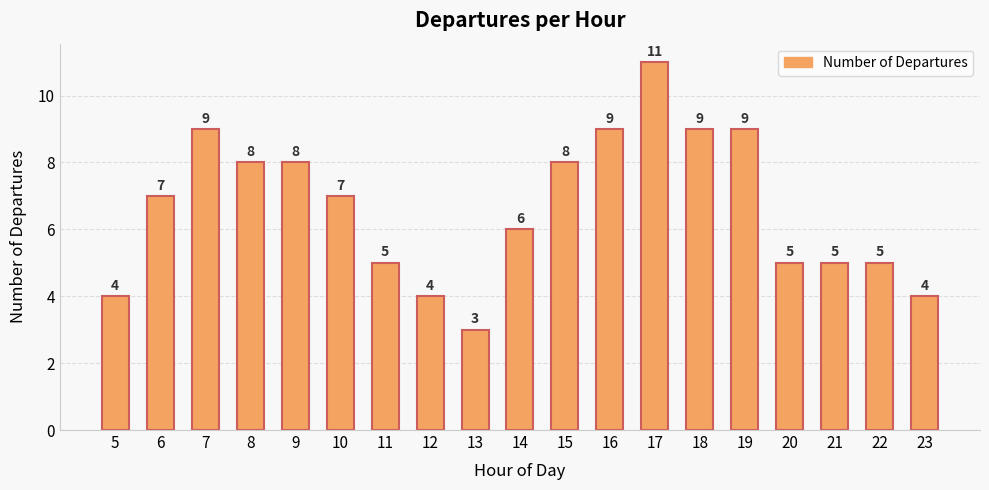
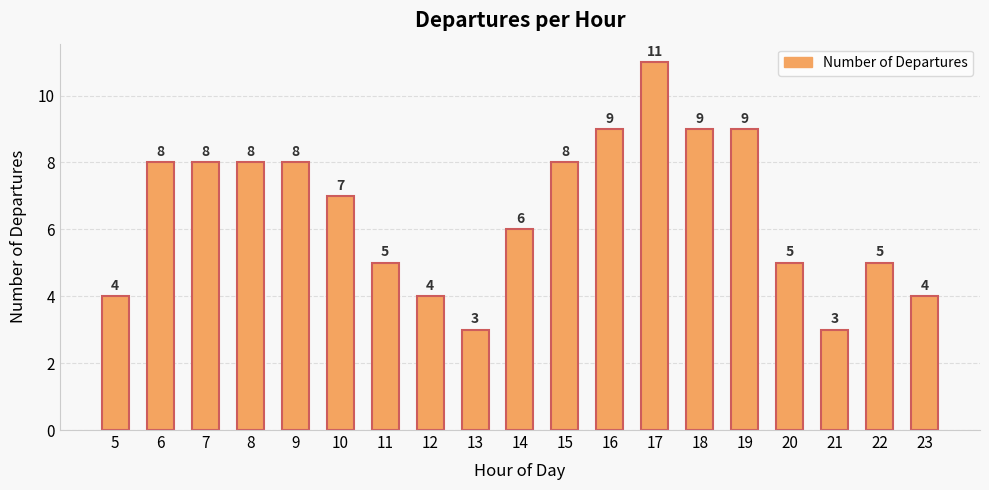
  {
    "5": 4,
-   "6": 7,
-   "7": 9,
+   "6": 8,
+   "7": 8,
    "8": 8,
    "9": 8,
    "10": 7,
    "11": 5,
    "12": 4,
    "13": 3,
    "14": 6,
    "15": 8,
    "16": 9,
    "17": 11,
    "18": 9,
    "19": 9,
    "20": 5,
-   "21": 5,
+   "21": 3,
    "22": 5,
    "23": 4
  }
